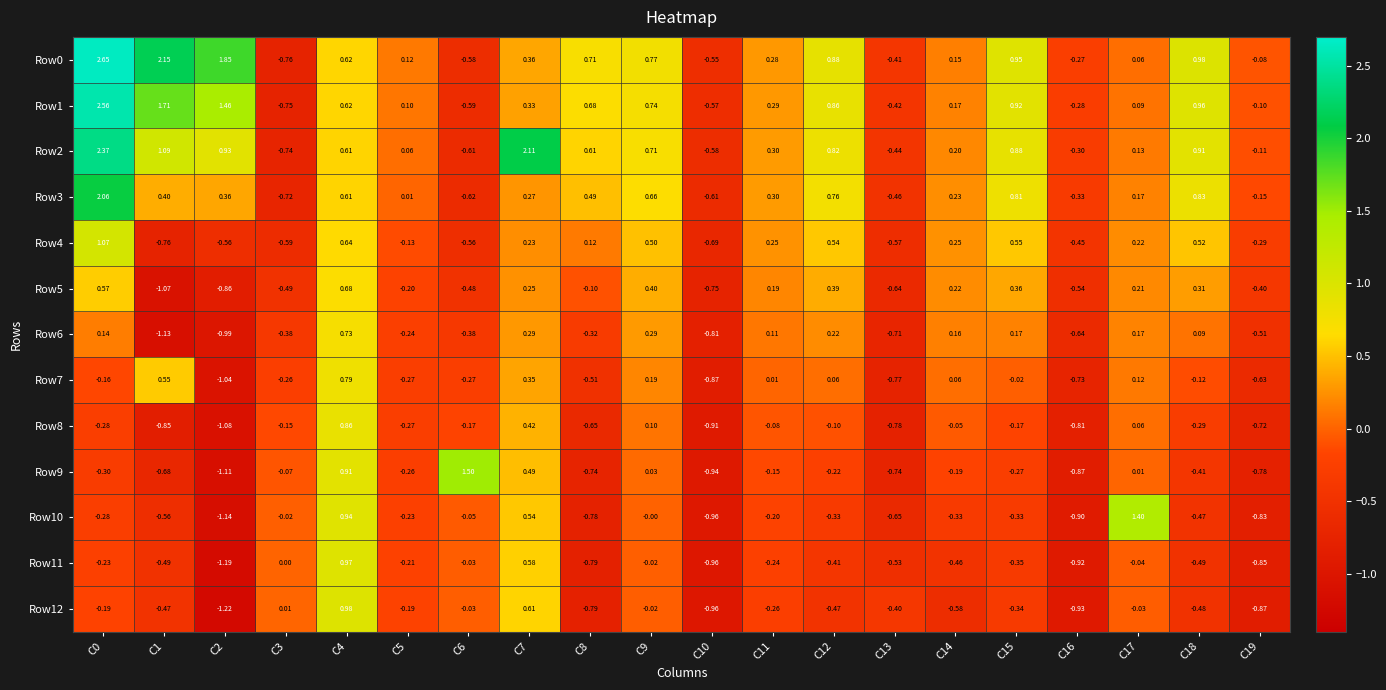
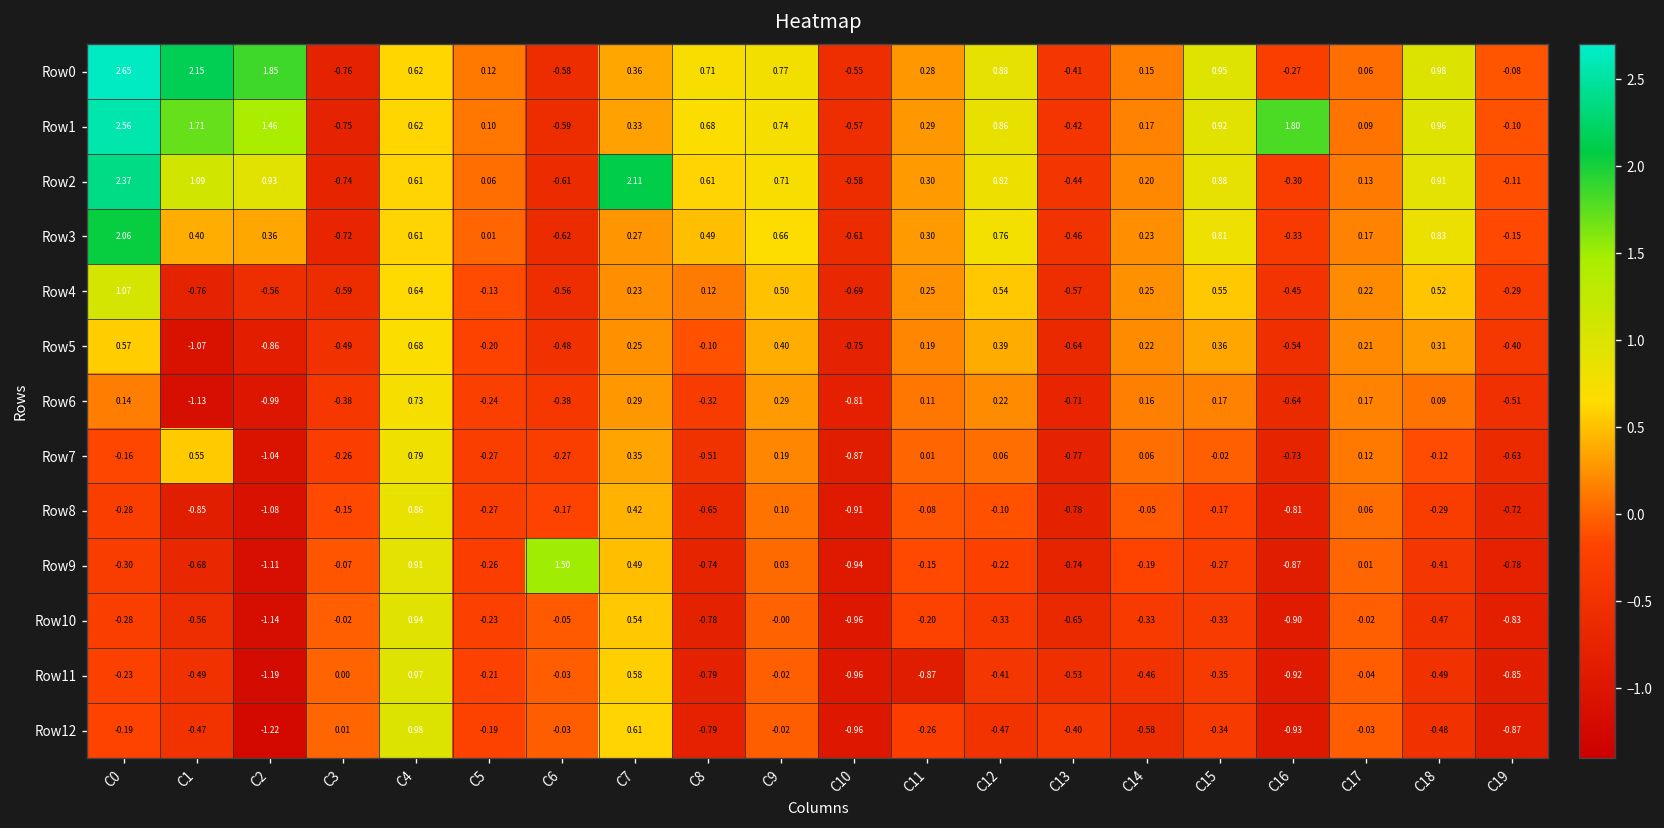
  {
    "Row1": {
      "C0": 2.56,
      "C1": 1.71,
      "C2": 1.46,
      "C3": -0.75,
      "C4": 0.62,
      "C5": 0.10,
      "C6": -0.59,
      "C7": 0.33,
      "C8": 0.68,
      "C9": 0.74,
      "C10": -0.57,
      "C11": 0.29,
      "C12": 0.86,
      "C13": -0.42,
      "C14": 0.17,
      "C15": 0.92,
-     "C16": -0.28,
+     "C16": 1.80,
      "C17": 0.09,
      "C18": 0.96,
      "C19": -0.10
    },
    "Row10": {
      "C0": -0.28,
      "C1": -0.56,
      "C2": -1.14,
      "C3": -0.02,
      "C4": 0.94,
      "C5": -0.23,
      "C6": -0.05,
      "C7": 0.54,
      "C8": -0.78,
      "C9": -0.00,
      "C10": -0.96,
      "C11": -0.20,
      "C12": -0.33,
      "C13": -0.65,
      "C14": -0.33,
      "C15": -0.33,
      "C16": -0.90,
-     "C17": 1.40,
+     "C17": -0.02,
      "C18": -0.47,
      "C19": -0.83
    },
    "Row11": {
      "C0": -0.23,
      "C1": -0.49,
      "C2": -1.19,
      "C3": 0.00,
      "C4": 0.97,
      "C5": -0.21,
      "C6": -0.03,
      "C7": 0.58,
      "C8": -0.79,
      "C9": -0.02,
      "C10": -0.96,
-     "C11": -0.24,
+     "C11": -0.87,
      "C12": -0.41,
      "C13": -0.53,
      "C14": -0.46,
      "C15": -0.35,
      "C16": -0.92,
      "C17": -0.04,
      "C18": -0.49,
      "C19": -0.85
    }
  }
